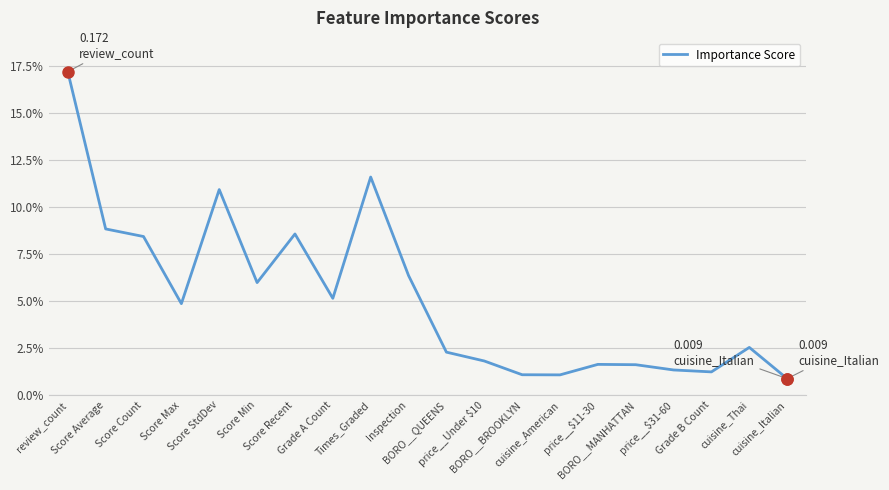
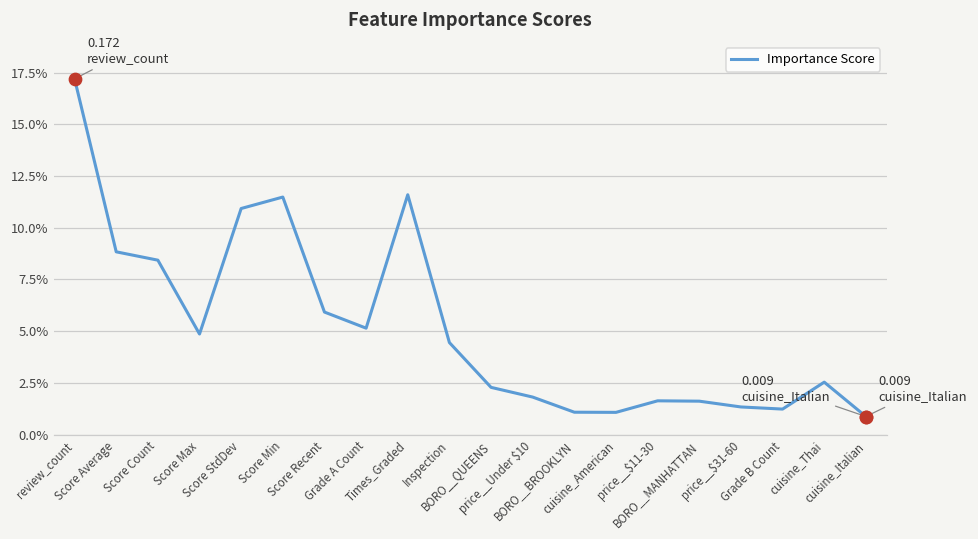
  {
    "Importance Score": {
      "Score Average": "8.8%",
      "Score Count": "8.4%",
      "Score Max": "4.9%",
      "Score StdDev": "10.9%",
-     "Score Min": "6.0%",
-     "Score Recent": "8.6%",
+     "Score Min": "11.5%",
+     "Score Recent": "5.9%",
      "Grade A Count": "5.1%",
      "Times_Graded": "11.6%",
-     "Inspection": "6.4%",
+     "Inspection": "4.4%",
      "BORO__QUEENS": "2.3%",
      "price__Under $10": "1.8%",
      "BORO__BROOKLYN": "1.1%",
      "cuisine_American": "1.1%",
      "price__$11-30": "1.6%",
      "BORO__MANHATTAN": "1.6%"
    }
  }
